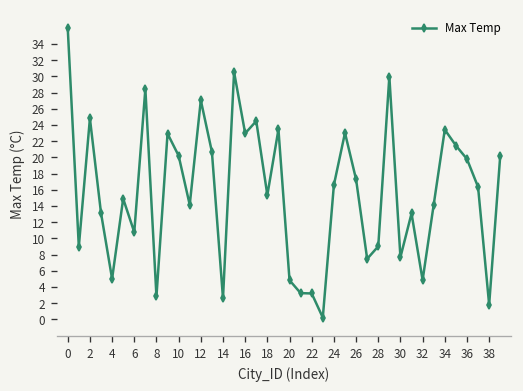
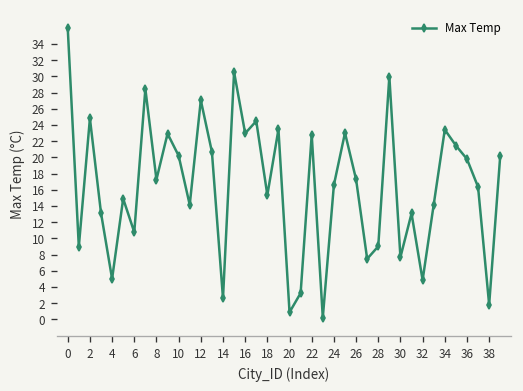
  {
    "0": 36,
    "2": 25,
    "4": 5,
    "6": 11,
-   "8": 3,
+   "8": 17,
    "10": 20,
    "12": 27,
    "14": 3,
    "16": 23,
    "18": 15,
-   "20": 5,
-   "22": 3,
+   "20": 1,
+   "22": 23,
    "24": 17,
    "26": 17,
    "28": 9,
    "30": 8,
    "32": 5,
    "34": 23,
    "36": 20,
    "38": 2
  }
